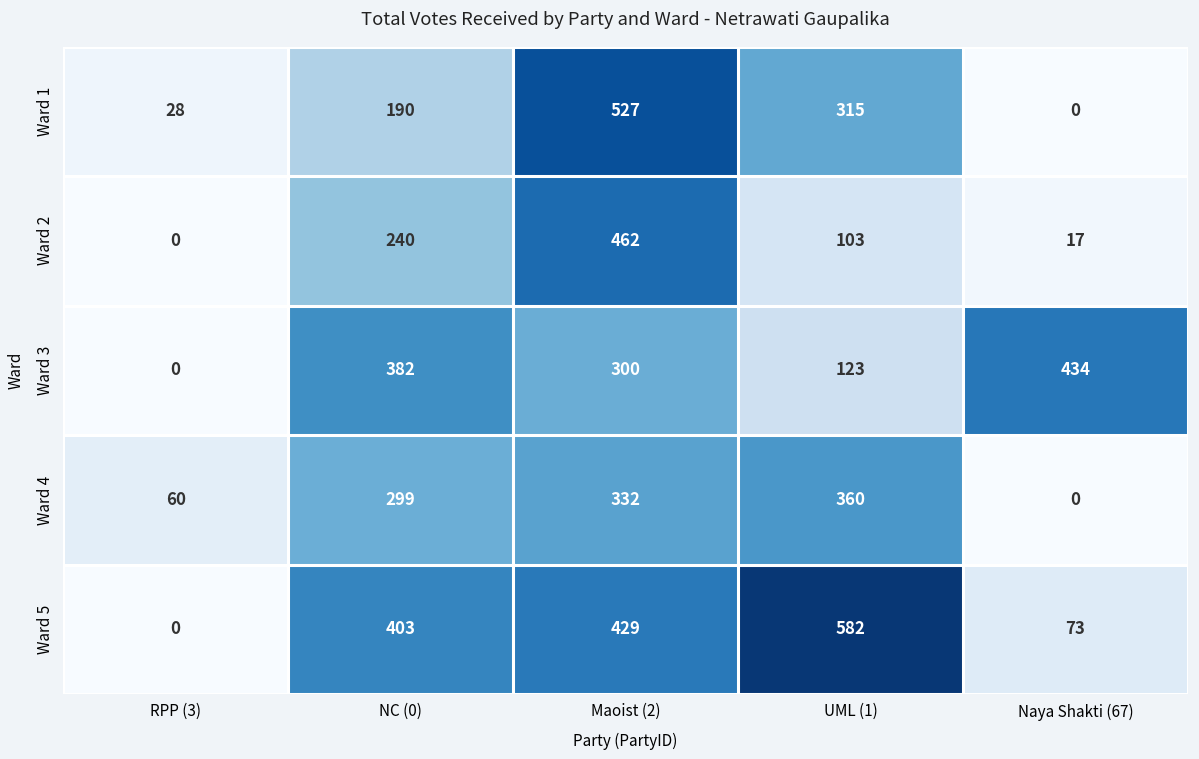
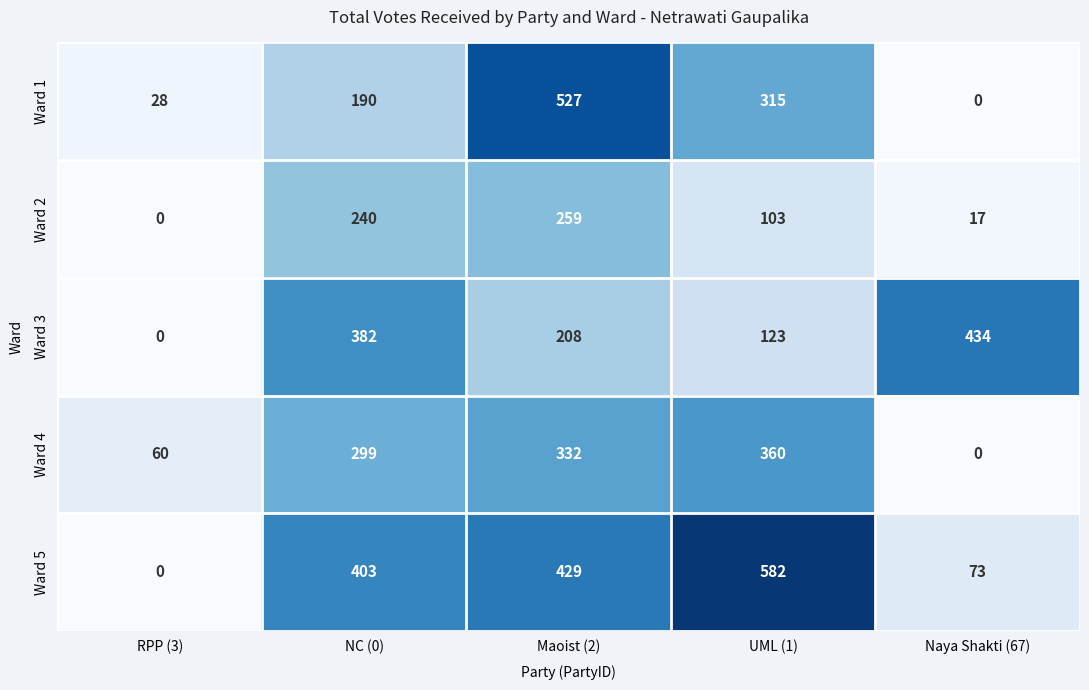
  {
    "Ward 1": {
      "RPP (3)": 28,
      "NC (0)": 190,
      "Maoist (2)": 527,
      "UML (1)": 315,
      "Naya Shakti (67)": 0
    },
    "Ward 2": {
      "RPP (3)": 0,
      "NC (0)": 240,
-     "Maoist (2)": 462,
+     "Maoist (2)": 259,
      "UML (1)": 103,
      "Naya Shakti (67)": 17
    },
    "Ward 3": {
      "RPP (3)": 0,
      "NC (0)": 382,
-     "Maoist (2)": 300,
+     "Maoist (2)": 208,
      "UML (1)": 123,
      "Naya Shakti (67)": 434
    },
    "Ward 4": {
      "RPP (3)": 60,
      "NC (0)": 299,
      "Maoist (2)": 332,
      "UML (1)": 360,
      "Naya Shakti (67)": 0
    },
    "Ward 5": {
      "RPP (3)": 0,
      "NC (0)": 403,
      "Maoist (2)": 429,
      "UML (1)": 582,
      "Naya Shakti (67)": 73
    }
  }
